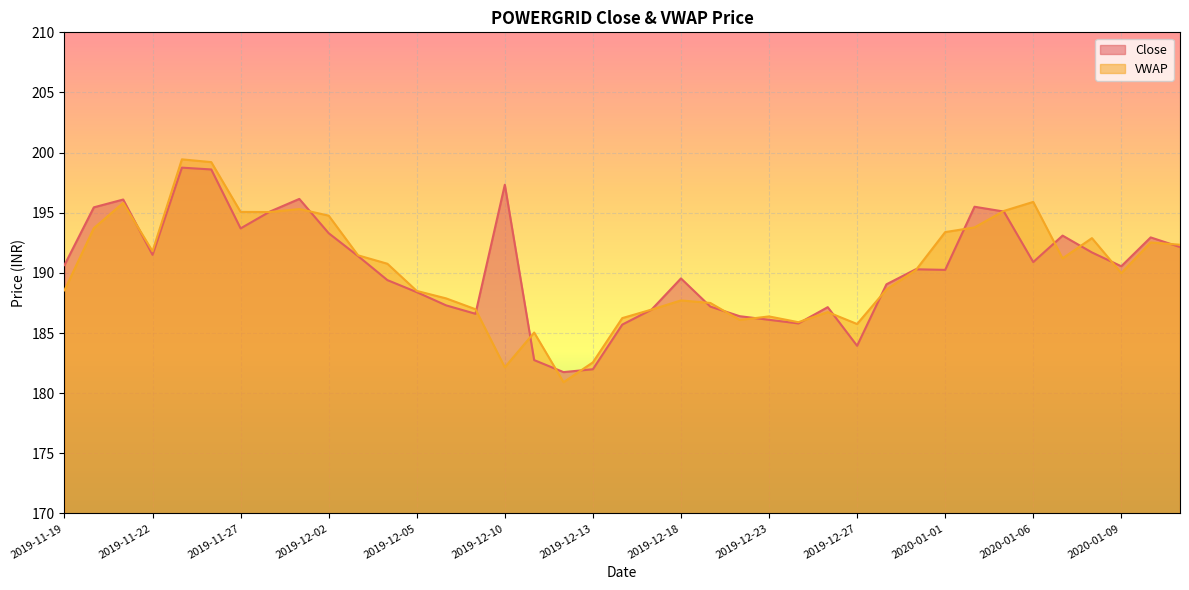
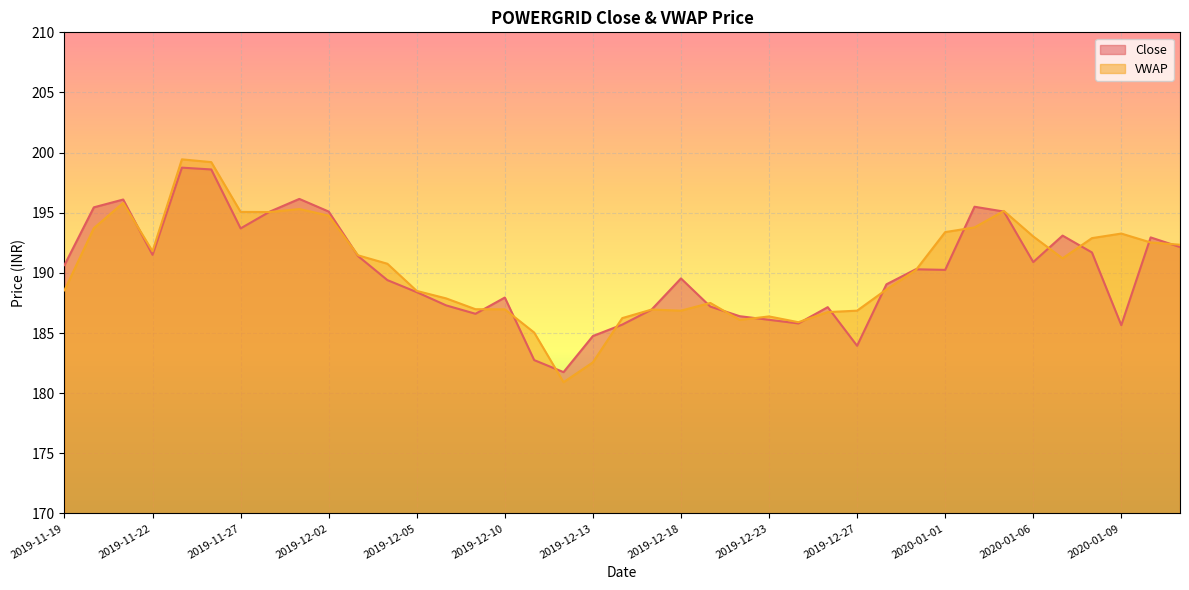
  {
    "Close": {
      "2019-11-19": 190.7,
      "2019-11-22": 191.5,
      "2019-11-27": 193.7,
-     "2019-12-02": 193.3,
-     "2019-12-10": 197.3,
-     "2019-12-13": 182.0,
+     "2019-12-02": 195.1,
+     "2019-12-10": 188.0,
+     "2019-12-13": 184.8,
      "2019-12-18": 189.5,
      "2019-12-23": 186.1,
      "2019-12-27": 183.9,
      "2020-01-01": 190.3,
      "2020-01-06": 190.9,
-     "2020-01-09": 190.6
+     "2020-01-09": 185.7
    },
    "VWAP": {
      "2019-11-19": 188.6,
      "2019-11-22": 191.8,
      "2019-11-27": 195.1,
      "2019-12-02": 194.8,
-     "2019-12-10": 182.2,
+     "2019-12-10": 187.0,
      "2019-12-13": 182.6,
-     "2019-12-18": 187.7,
+     "2019-12-18": 186.9,
      "2019-12-23": 186.4,
-     "2019-12-27": 185.8,
+     "2019-12-27": 186.9,
      "2020-01-01": 193.4,
-     "2020-01-06": 195.9,
-     "2020-01-09": 190.0
+     "2020-01-06": 193.0,
+     "2020-01-09": 193.3
    }
  }
